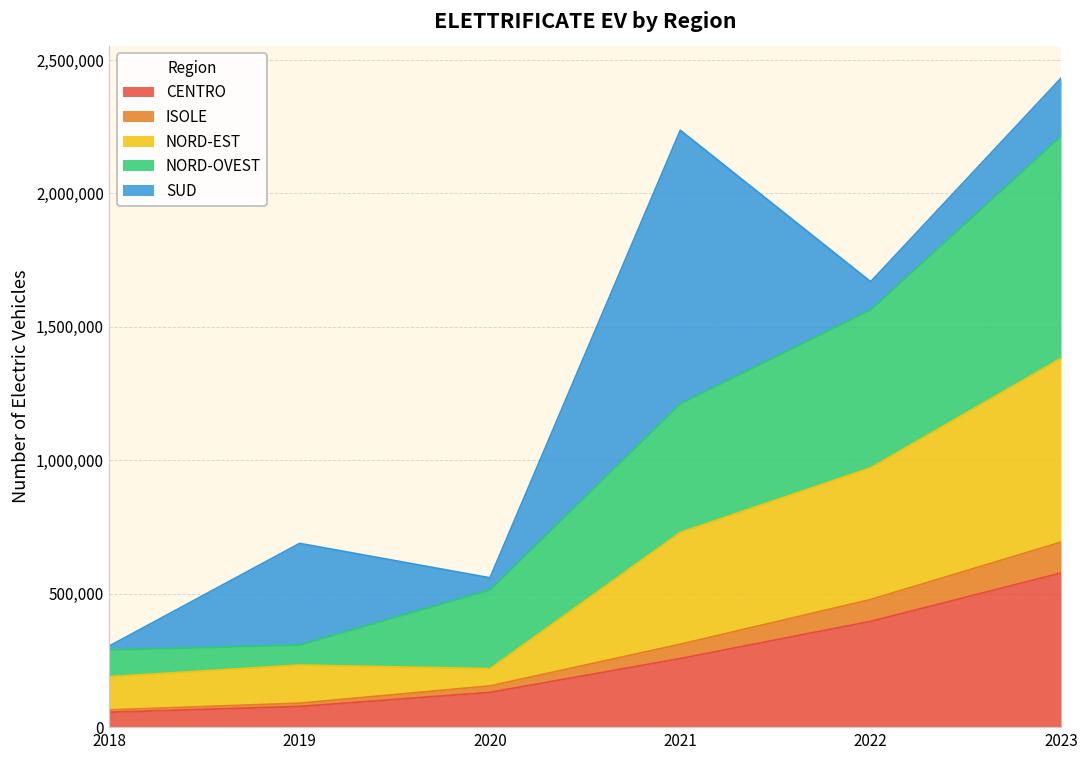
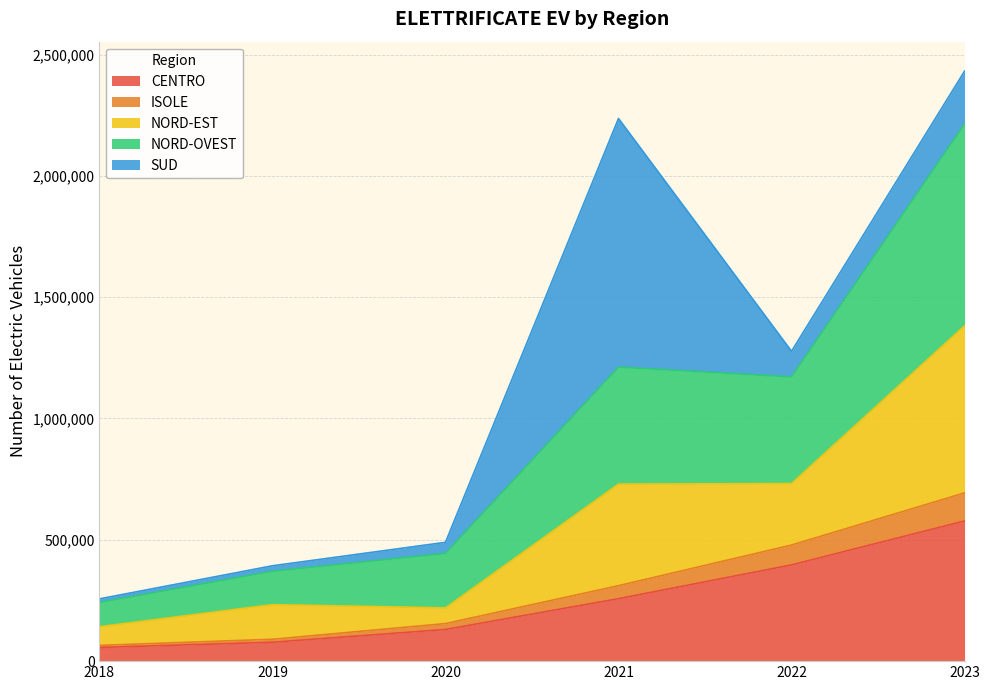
  {
    "NORD-EST": {
-     "2018": "120,000",
+     "2018": "80,000",
      "2019": "140,000",
      "2020": "60,000",
      "2021": "420,000",
-     "2022": "490,000",
+     "2022": "250,000",
      "2023": "690,000"
    },
    "NORD-OVEST": {
      "2018": "100,000",
-     "2019": "70,000",
-     "2020": "290,000",
+     "2019": "140,000",
+     "2020": "220,000",
      "2021": "480,000",
-     "2022": "590,000",
+     "2022": "440,000",
      "2023": "830,000"
    },
    "SUD": {
      "2018": "10,000",
-     "2019": "380,000",
+     "2019": "20,000",
      "2020": "50,000",
      "2021": "1,020,000",
      "2022": "110,000",
      "2023": "220,000"
    }
  }
